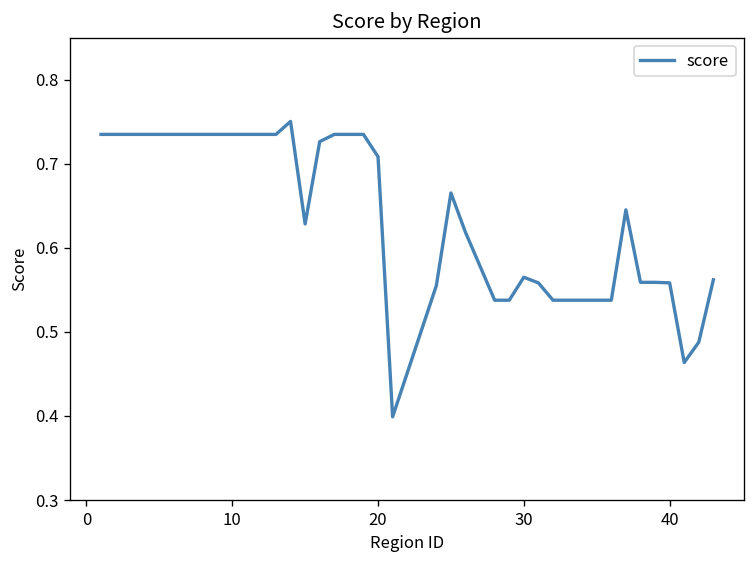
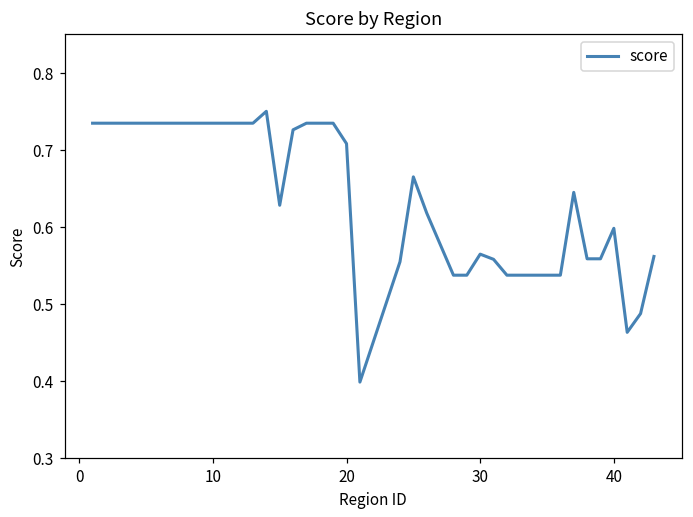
  {
    "10": 0.73,
    "20": 0.71,
    "30": 0.57,
-   "40": 0.56
+   "40": 0.60
  }
